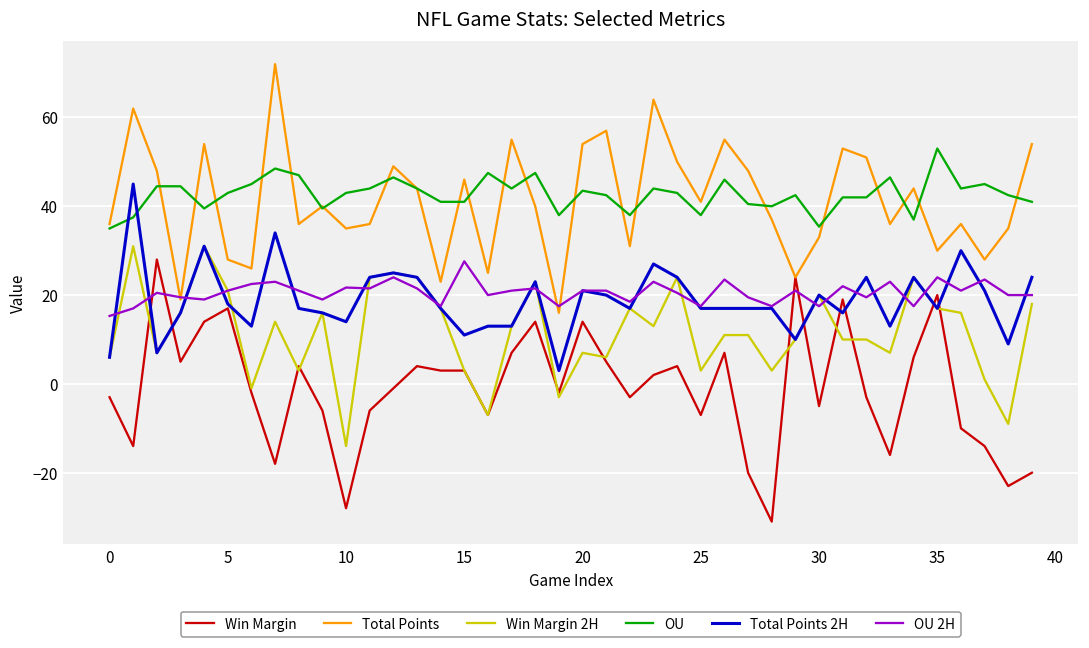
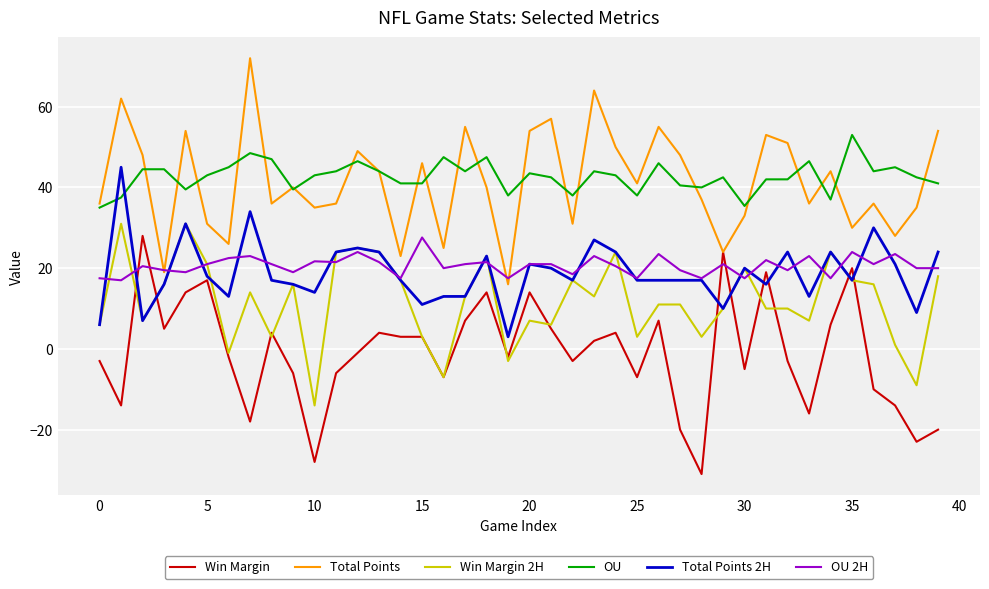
  {
    "Win Margin": {
      "0": -3,
      "5": 17,
      "10": -28,
      "20": 14,
      "25": -7,
      "30": -5,
      "35": 20
    },
    "Total Points": {
      "0": 36,
-     "5": 28,
+     "5": 31,
      "10": 35,
      "15": 46,
      "20": 54,
      "25": 41,
      "30": 33,
      "35": 30
    },
    "Win Margin 2H": {
      "10": -14,
      "20": 7,
      "25": 3
    },
    "OU": {
      "0": 35,
      "5": 43,
      "10": 43,
      "15": 41,
      "20": 44,
      "25": 38,
      "30": 35,
      "35": 53
    },
    "Total Points 2H": {
      "5": 18,
      "10": 14,
      "15": 11
    },
    "OU 2H": {
-     "0": 15,
+     "0": 18,
      "10": 22,
      "15": 28,
      "30": 18,
      "35": 24
    }
  }
